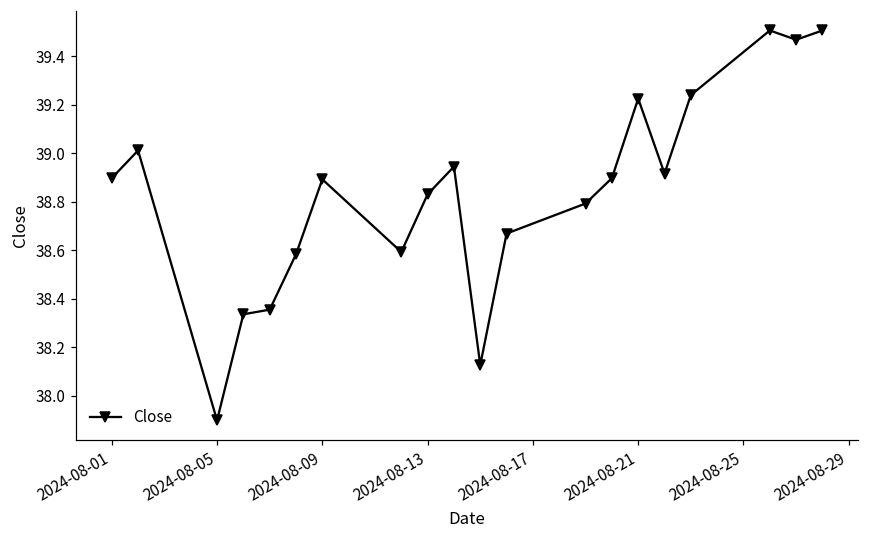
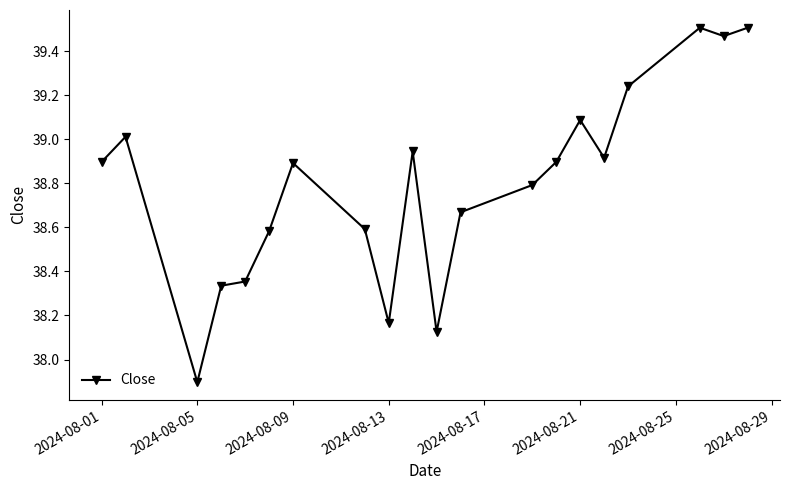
  {
    "2024-08-01": 38.90,
    "2024-08-05": 37.90,
    "2024-08-09": 38.89,
-   "2024-08-13": 38.83,
-   "2024-08-21": 39.23
+   "2024-08-13": 38.17,
+   "2024-08-21": 39.09
  }
